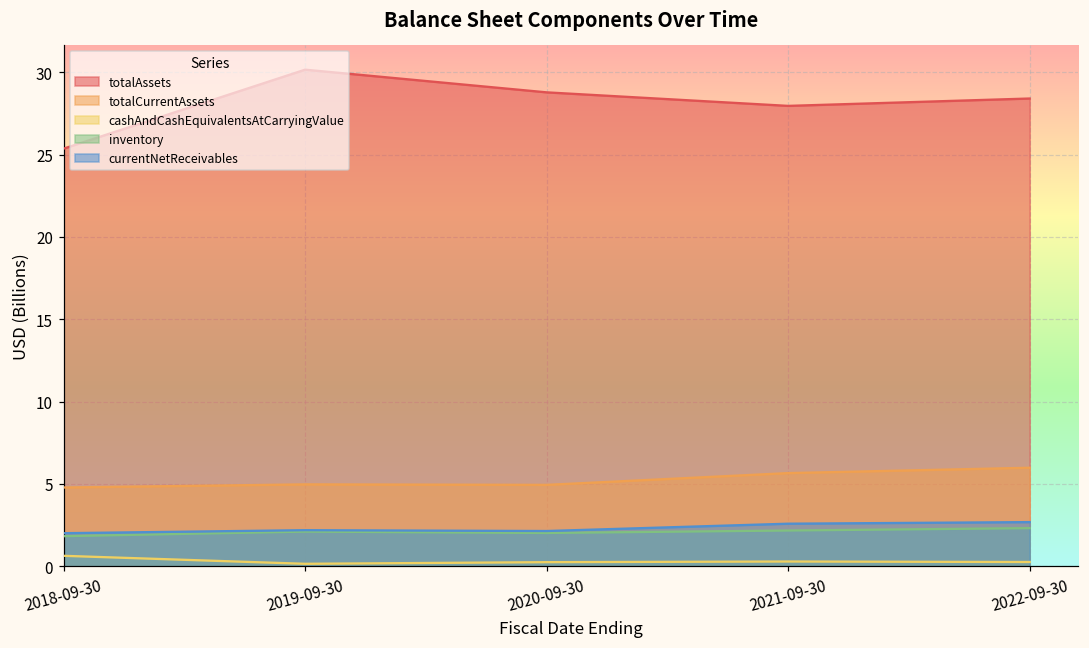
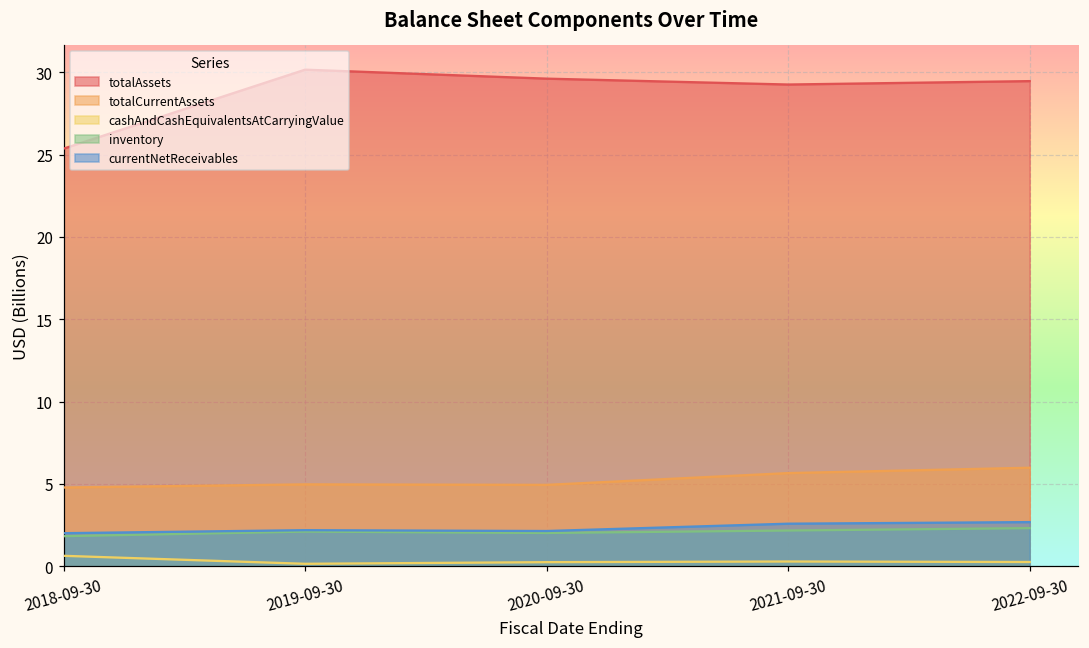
  {
    "totalAssets": {
      "2018-09-30": 25.4,
-     "2020-09-30": 28.8,
-     "2021-09-30": 28.0,
-     "2022-09-30": 28.4
+     "2020-09-30": 29.6,
+     "2021-09-30": 29.3,
+     "2022-09-30": 29.5
    },
    "inventory": {
      "2018-09-30": 1.8,
      "2021-09-30": 2.2,
      "2022-09-30": 2.3
    },
    "currentNetReceivables": {
      "2018-09-30": 2.0,
      "2021-09-30": 2.6,
      "2022-09-30": 2.7
    }
  }
